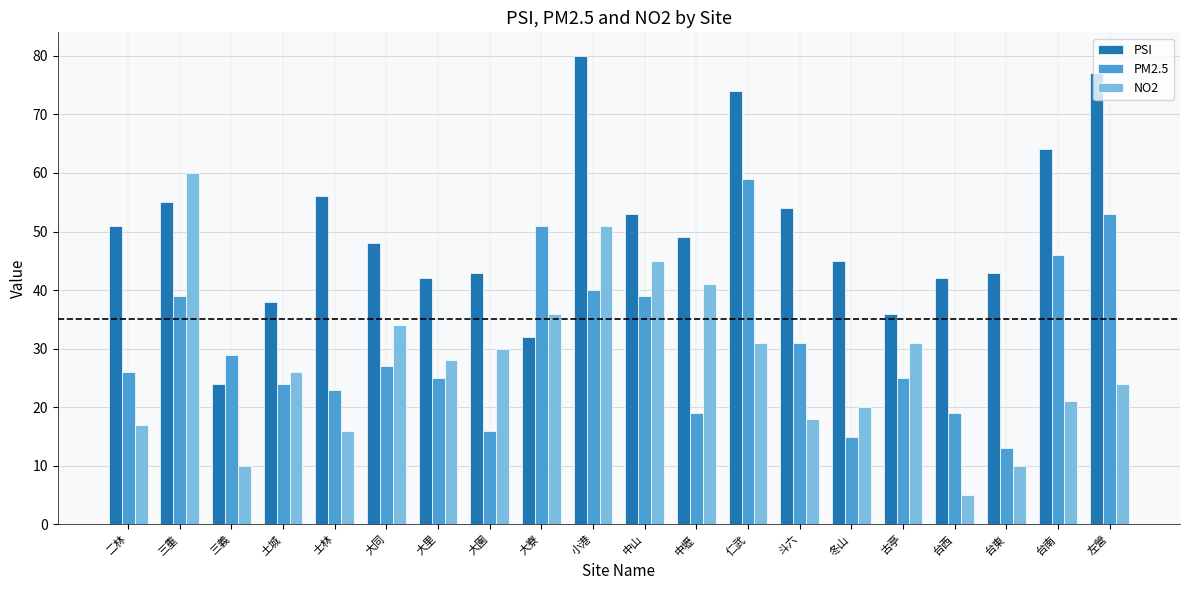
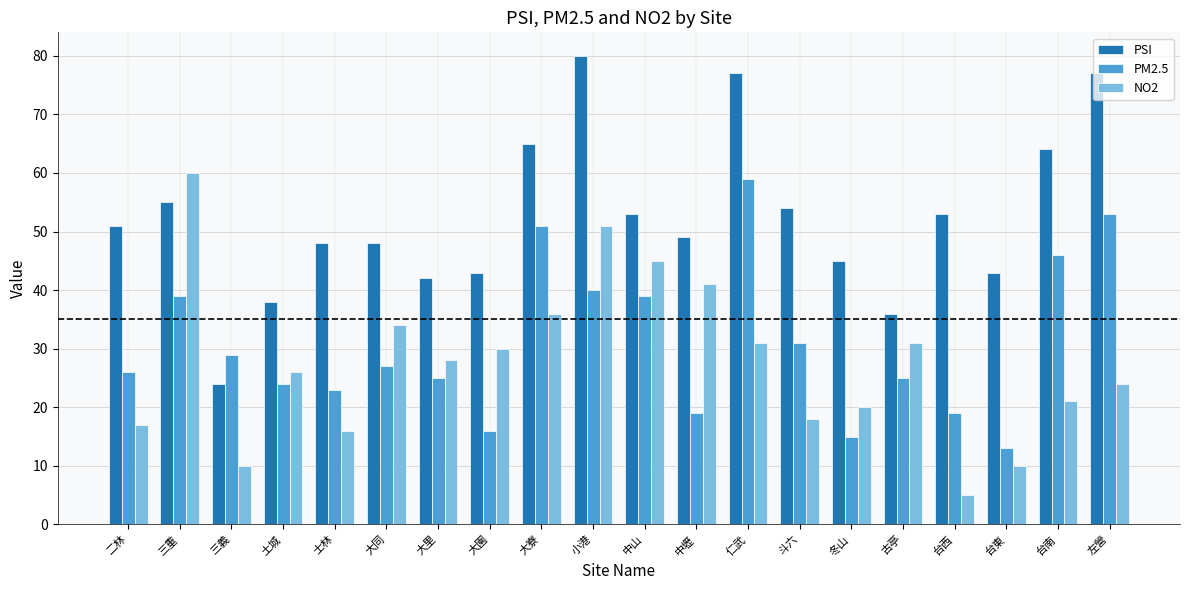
  {
    "PSI": {
      "二林": 51,
      "三重": 55,
      "三義": 24,
      "土城": 38,
-     "士林": 56,
+     "士林": 48,
      "大同": 48,
      "大里": 42,
      "大園": 43,
-     "大寮": 32,
+     "大寮": 65,
      "小港": 80,
      "中山": 53,
      "中壢": 49,
-     "仁武": 74,
+     "仁武": 77,
      "斗六": 54,
      "冬山": 45,
      "古亭": 36,
-     "台西": 42,
+     "台西": 53,
      "台東": 43,
      "台南": 64
    }
  }
